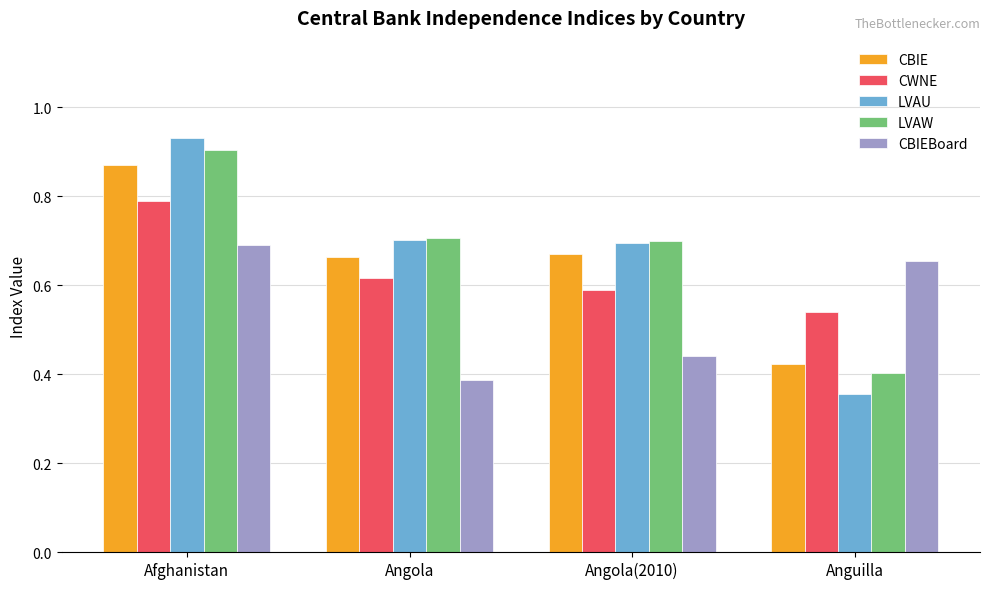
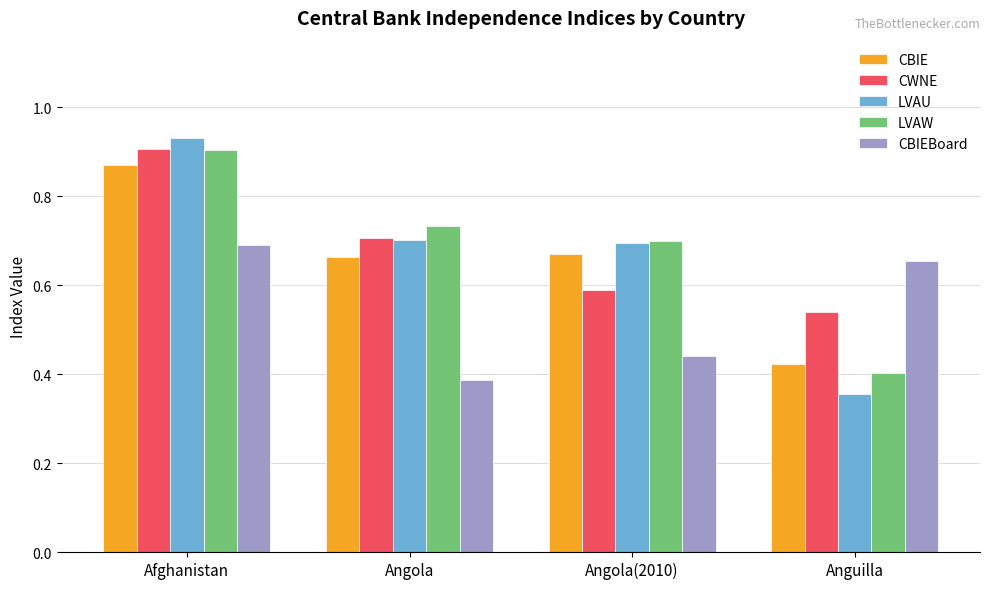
  {
    "CBIE": {
      "Afghanistan": 0.87,
      "Angola": 0.66,
      "Angola(2010)": 0.67,
      "Anguilla": 0.42
    },
    "CWNE": {
-     "Afghanistan": 0.79,
-     "Angola": 0.62,
+     "Afghanistan": 0.91,
+     "Angola": 0.71,
      "Angola(2010)": 0.59,
      "Anguilla": 0.54
    },
    "LVAW": {
      "Afghanistan": 0.90,
-     "Angola": 0.71,
+     "Angola": 0.73,
      "Angola(2010)": 0.70,
      "Anguilla": 0.40
    }
  }
